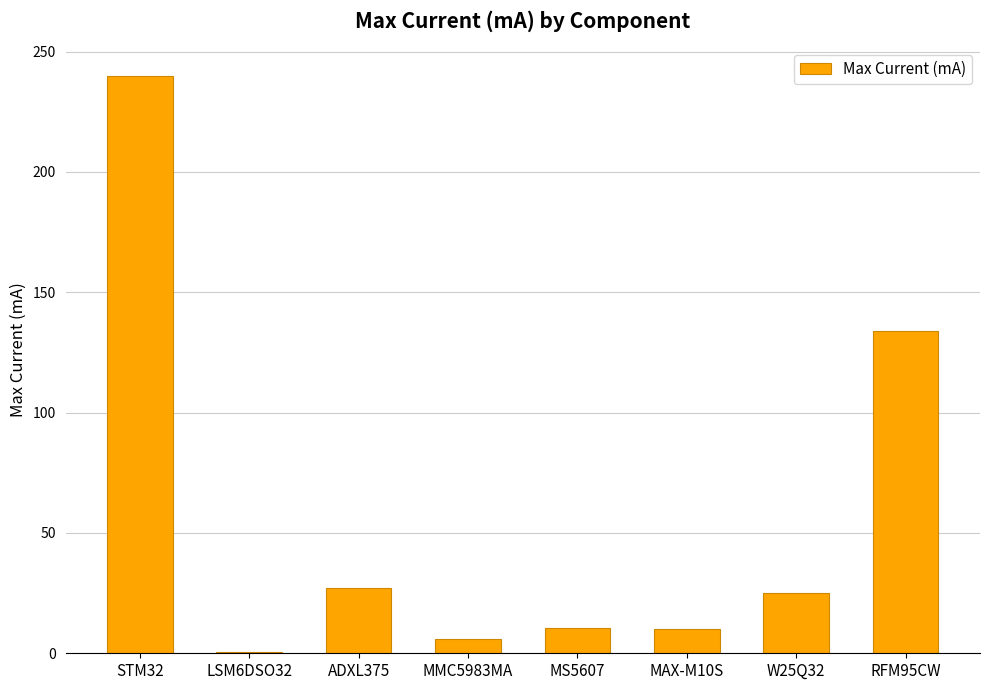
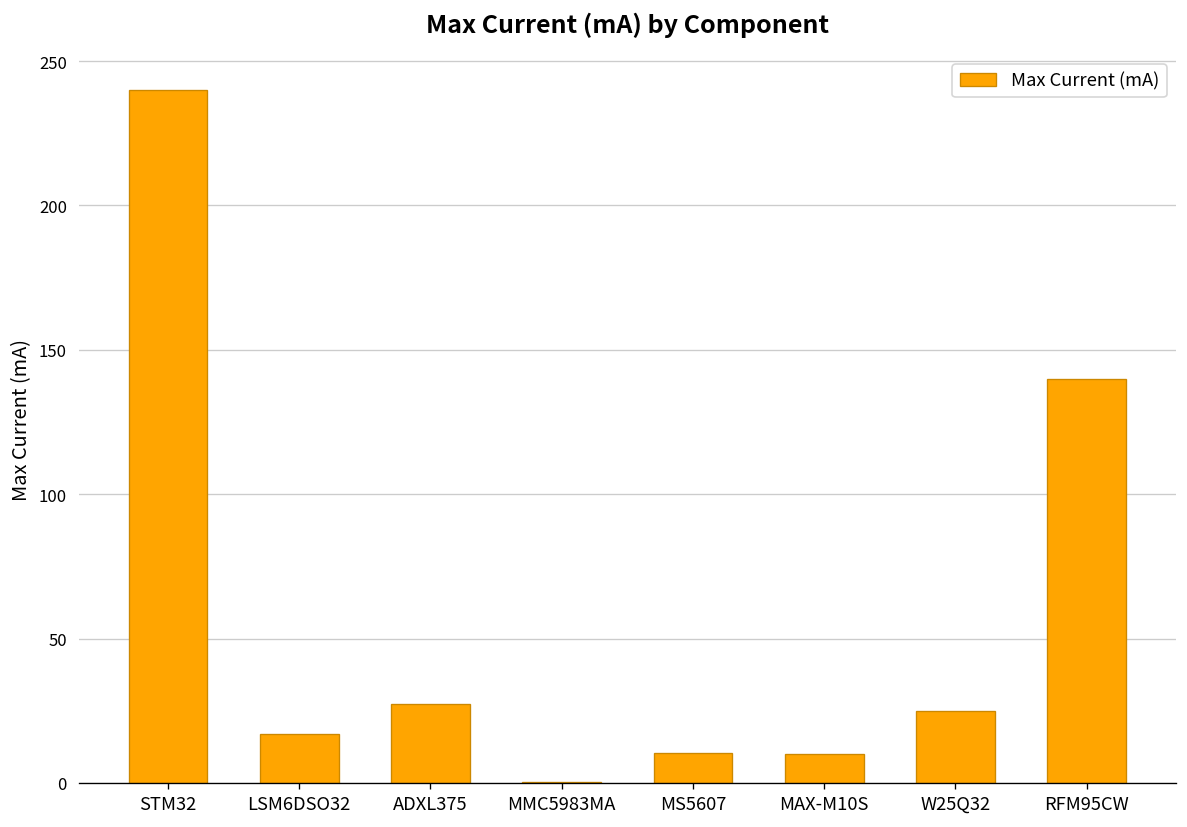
  {
    "STM32": 240,
-   "LSM6DSO32": 1,
+   "LSM6DSO32": 17,
    "ADXL375": 27,
-   "MMC5983MA": 6,
+   "MMC5983MA": 0,
    "MS5607": 10,
    "MAX-M10S": 10,
    "W25Q32": 25,
-   "RFM95CW": 134
+   "RFM95CW": 140
  }
